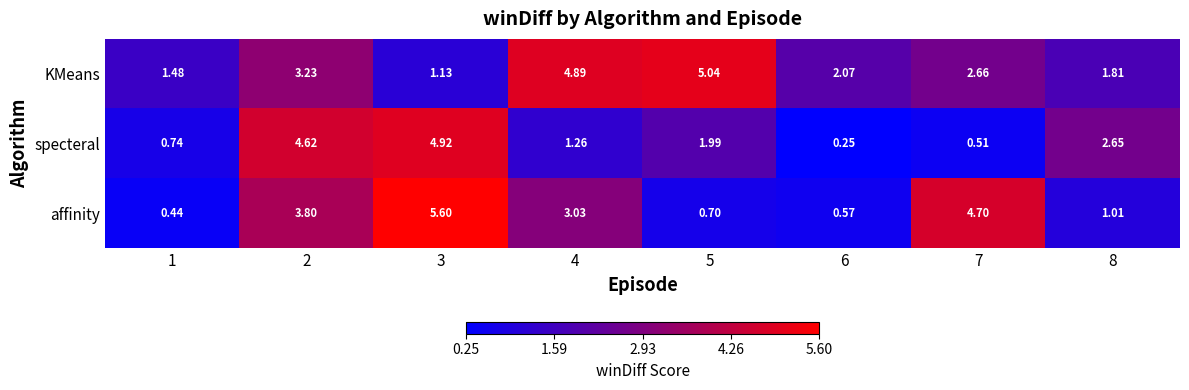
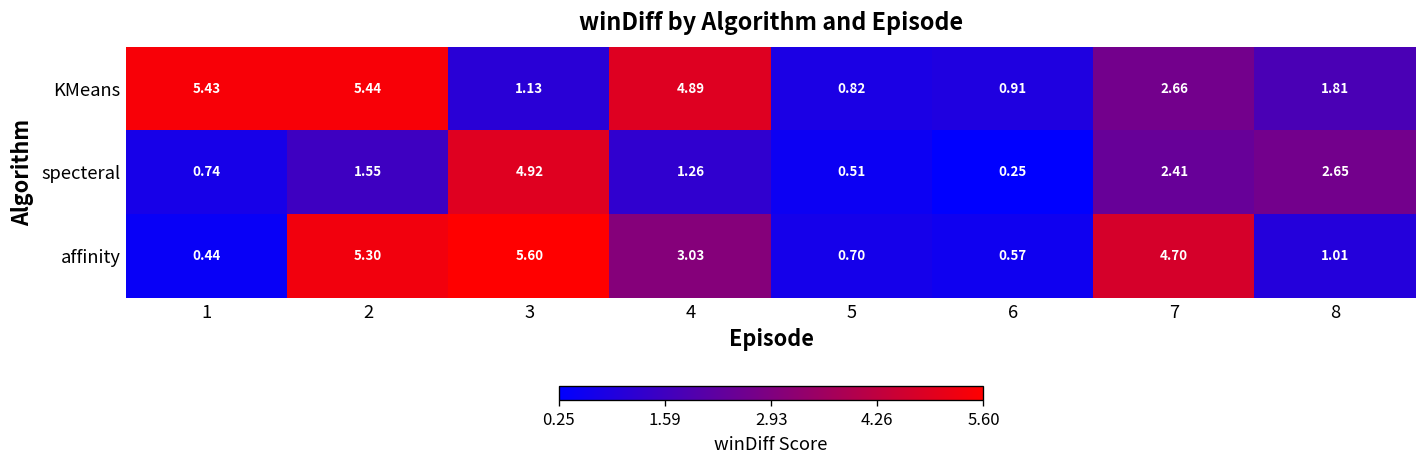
  {
    "KMeans": {
-     "1": 1.48,
-     "2": 3.23,
+     "1": 5.43,
+     "2": 5.44,
      "3": 1.13,
      "4": 4.89,
-     "5": 5.04,
-     "6": 2.07,
+     "5": 0.82,
+     "6": 0.91,
      "7": 2.66,
      "8": 1.81
    },
    "specteral": {
      "1": 0.74,
-     "2": 4.62,
+     "2": 1.55,
      "3": 4.92,
      "4": 1.26,
-     "5": 1.99,
+     "5": 0.51,
      "6": 0.25,
-     "7": 0.51,
+     "7": 2.41,
      "8": 2.65
    },
    "affinity": {
      "1": 0.44,
-     "2": 3.80,
+     "2": 5.30,
      "3": 5.60,
      "4": 3.03,
      "5": 0.70,
      "6": 0.57,
      "7": 4.70,
      "8": 1.01
    }
  }
